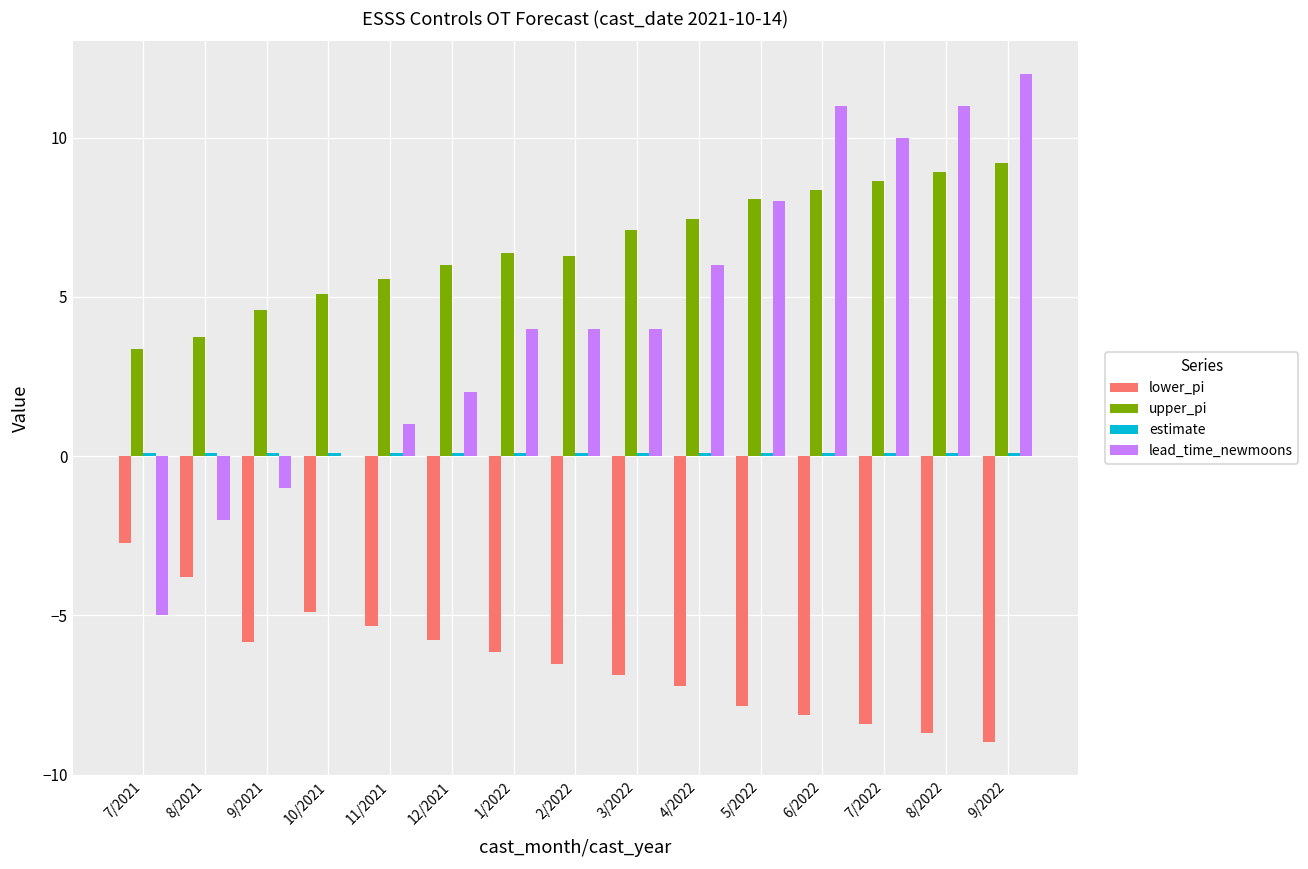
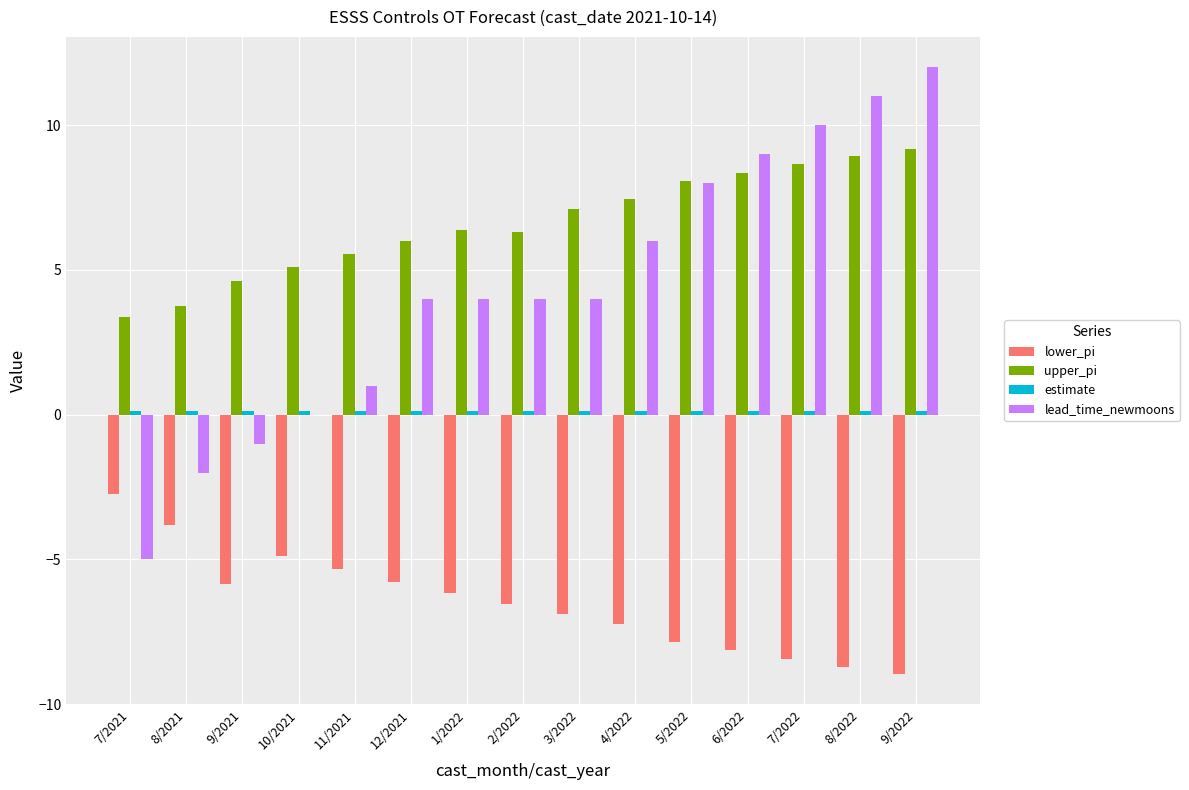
  {
    "lower_pi": {
      "7/2021": -2.7,
      "8/2021": -3.8,
      "9/2021": -5.8,
      "10/2021": -4.9,
      "11/2021": -5.3,
      "12/2021": -5.8,
      "1/2022": -6.2,
      "2/2022": -6.5,
      "3/2022": -6.9,
      "4/2022": -7.2,
      "5/2022": -7.8,
      "6/2022": -8.1,
      "7/2022": -8.4,
      "8/2022": -8.7,
      "9/2022": -9
    },
    "upper_pi": {
      "7/2021": 3.4,
      "8/2021": 3.7,
      "9/2021": 4.6,
      "10/2021": 5.1,
      "11/2021": 5.6,
      "12/2021": 6,
      "1/2022": 6.4,
      "2/2022": 6.3,
      "3/2022": 7.1,
      "4/2022": 7.4,
      "5/2022": 8,
      "6/2022": 8.4,
      "7/2022": 8.6,
      "8/2022": 9,
      "9/2022": 9.2
    },
    "estimate": {
      "7/2021": 0.1,
      "8/2021": 0.1,
      "9/2021": 0.1,
      "10/2021": 0.1,
      "11/2021": 0.1,
      "12/2021": 0.1,
      "1/2022": 0.1,
      "2/2022": 0.1,
      "3/2022": 0.1,
      "4/2022": 0.1,
      "5/2022": 0.1,
      "6/2022": 0.1,
      "7/2022": 0.1,
      "8/2022": 0.1,
      "9/2022": 0.1
    },
    "lead_time_newmoons": {
      "7/2021": -5,
      "8/2021": -2,
      "9/2021": -1,
      "10/2021": 0,
      "11/2021": 1,
-     "12/2021": 2,
+     "12/2021": 4,
      "1/2022": 4,
      "2/2022": 4,
      "3/2022": 4,
      "4/2022": 6,
      "5/2022": 8,
-     "6/2022": 11,
+     "6/2022": 9,
      "7/2022": 10,
      "8/2022": 11,
      "9/2022": 12
    }
  }
